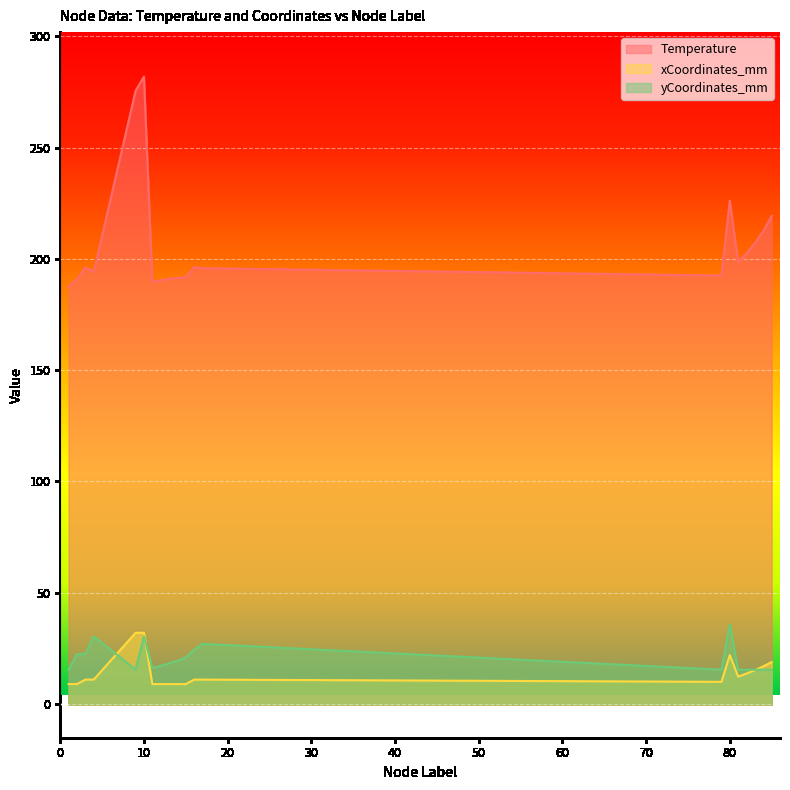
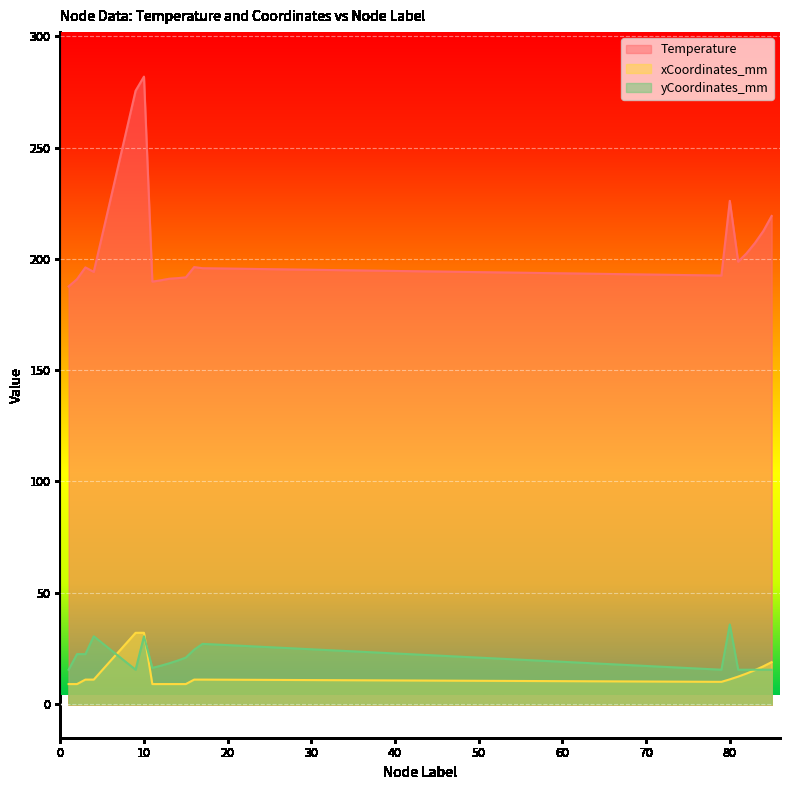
  {
    "Temperature": {
      "10": 282,
      "80": 226
    },
    "xCoordinates_mm": {
      "10": 32,
-     "80": 22
+     "80": 11
    },
    "yCoordinates_mm": {
      "10": 30,
      "80": 36
    }
  }
